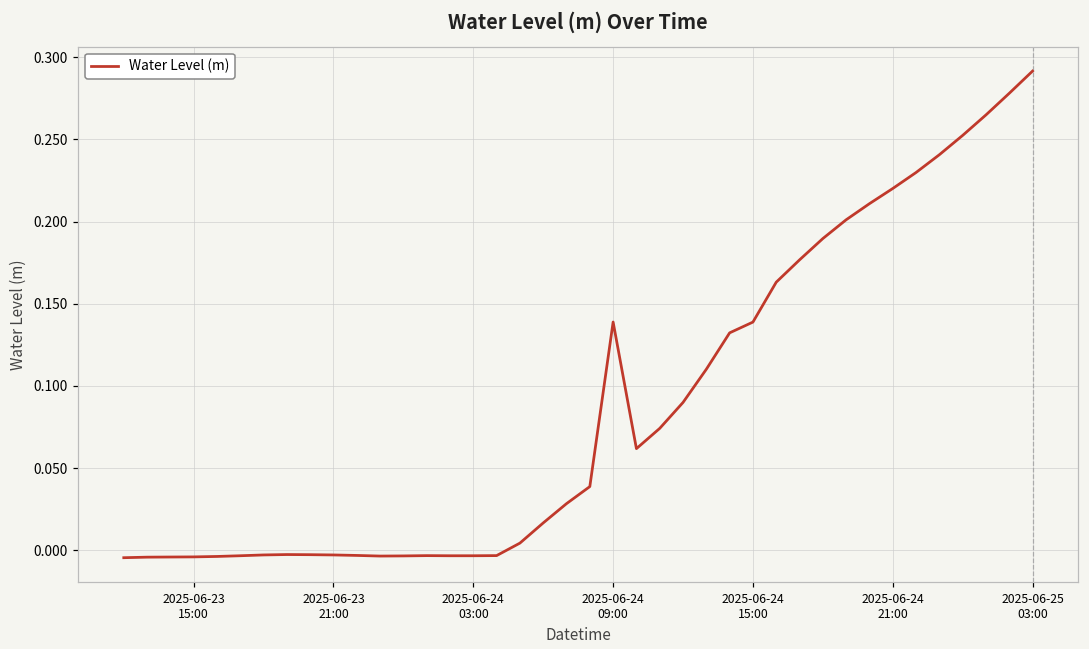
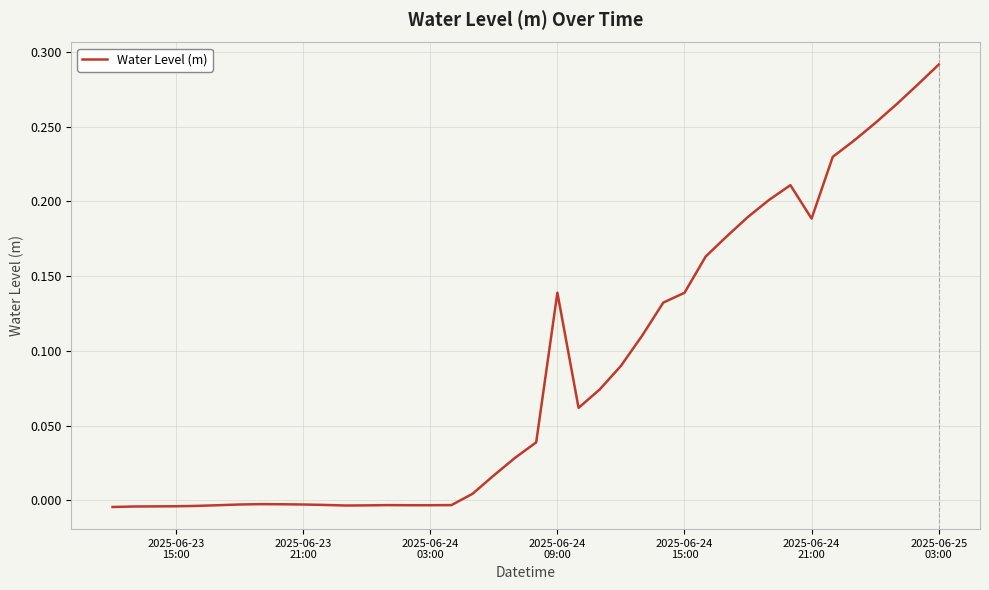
  {
    "2025-06-23 15:00": -0.004,
    "2025-06-23 21:00": -0.003,
    "2025-06-24 03:00": -0.003,
    "2025-06-24 09:00": 0.139,
    "2025-06-24 15:00": 0.139,
-   "2025-06-24 21:00": 0.220,
+   "2025-06-24 21:00": 0.188,
    "2025-06-25 03:00": 0.292
  }
